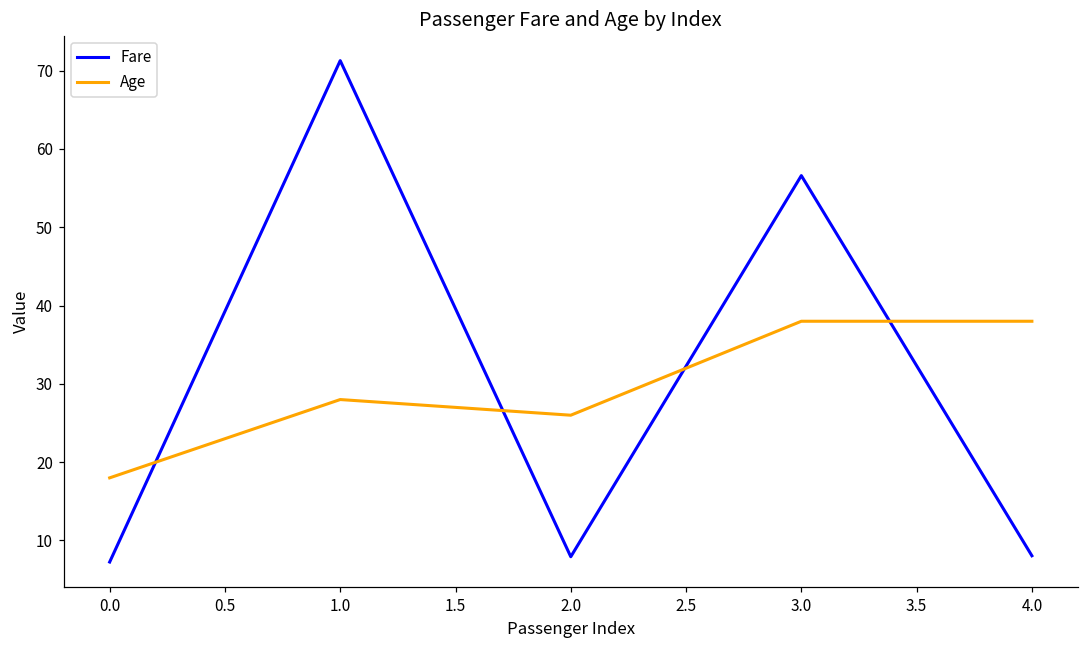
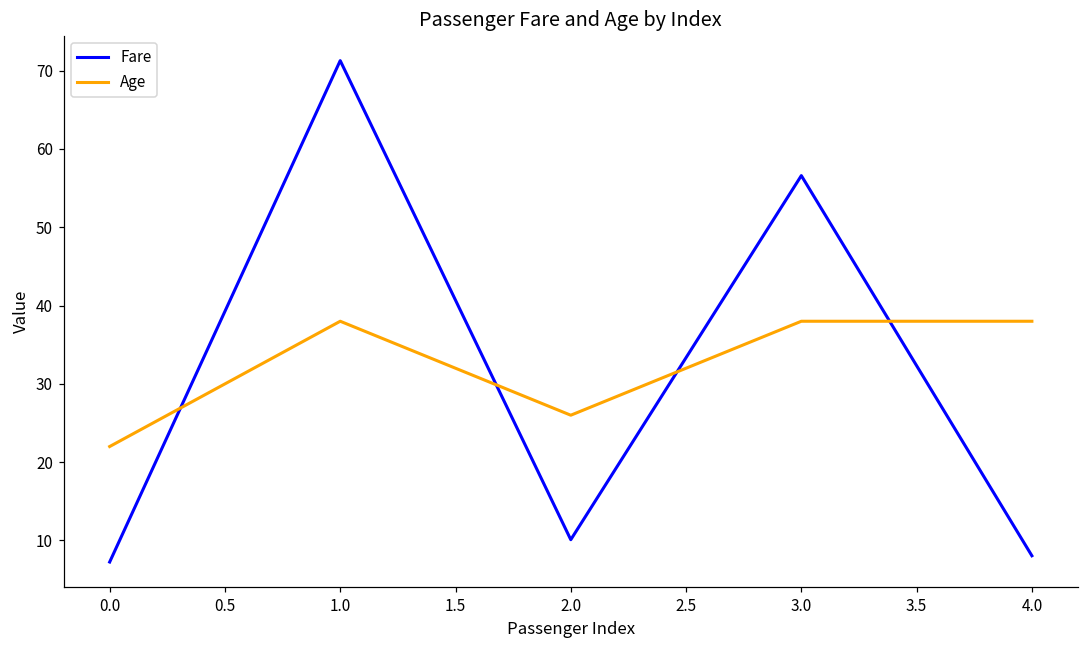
  {
    "Fare": {
      "0.0": 7,
      "1.0": 71,
-     "2.0": 8,
+     "2.0": 10,
      "3.0": 57,
      "4.0": 8
    },
    "Age": {
-     "0.0": 18,
-     "1.0": 28,
+     "0.0": 22,
+     "1.0": 38,
      "2.0": 26,
      "3.0": 38,
      "4.0": 38
    }
  }
